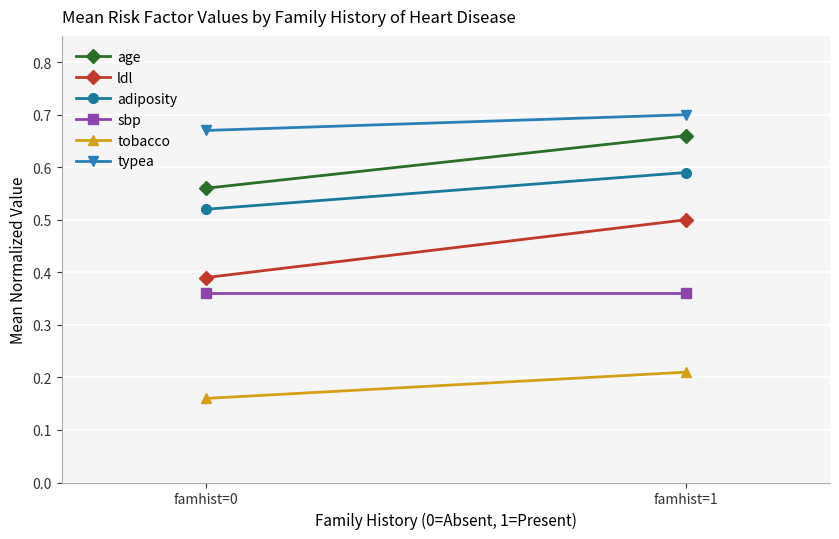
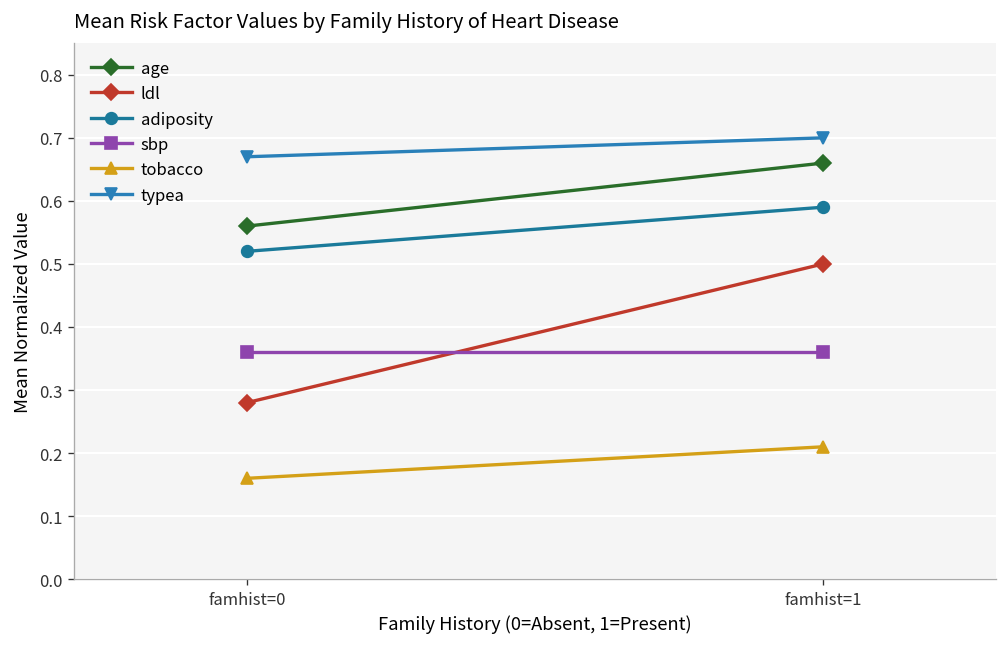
  {
    "age": {
      "famhist=0": 0.56,
      "famhist=1": 0.66
    },
    "ldl": {
-     "famhist=0": 0.39,
+     "famhist=0": 0.28,
      "famhist=1": 0.50
    },
    "sbp": {
      "famhist=0": 0.36,
      "famhist=1": 0.36
    },
    "tobacco": {
      "famhist=0": 0.16,
      "famhist=1": 0.21
    }
  }
